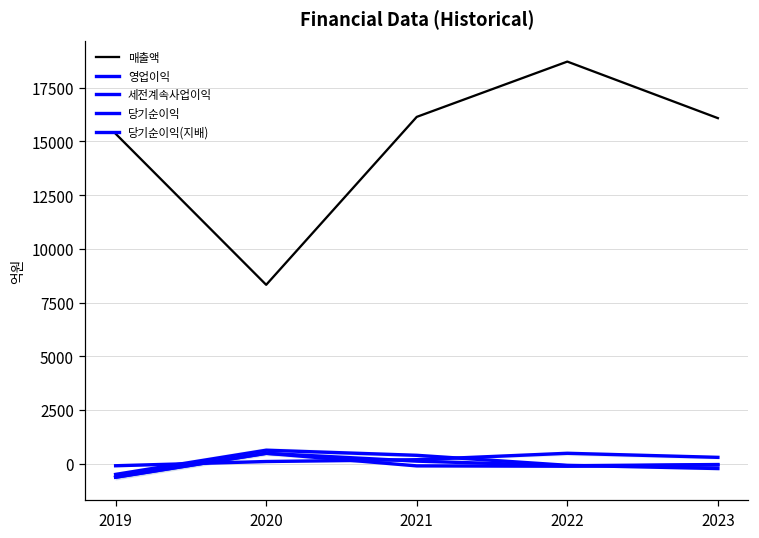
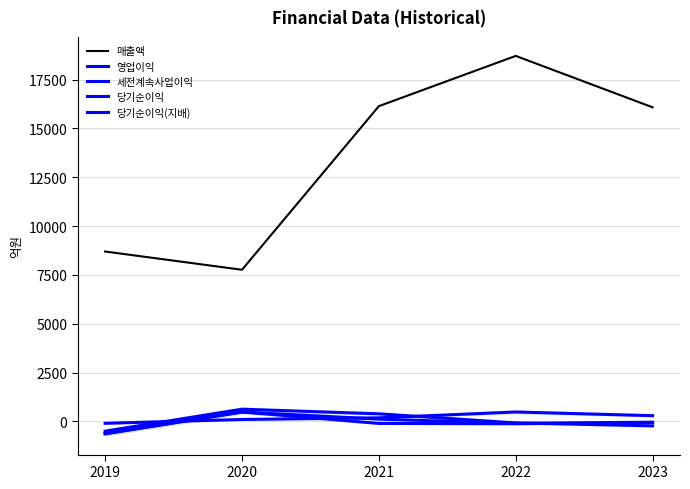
  {
    "매출액": {
-     "2019": 15400,
-     "2020": 8300,
+     "2019": 8700,
+     "2020": 7800,
      "2021": 16100,
      "2022": 18700,
      "2023": 16100
    }
  }
